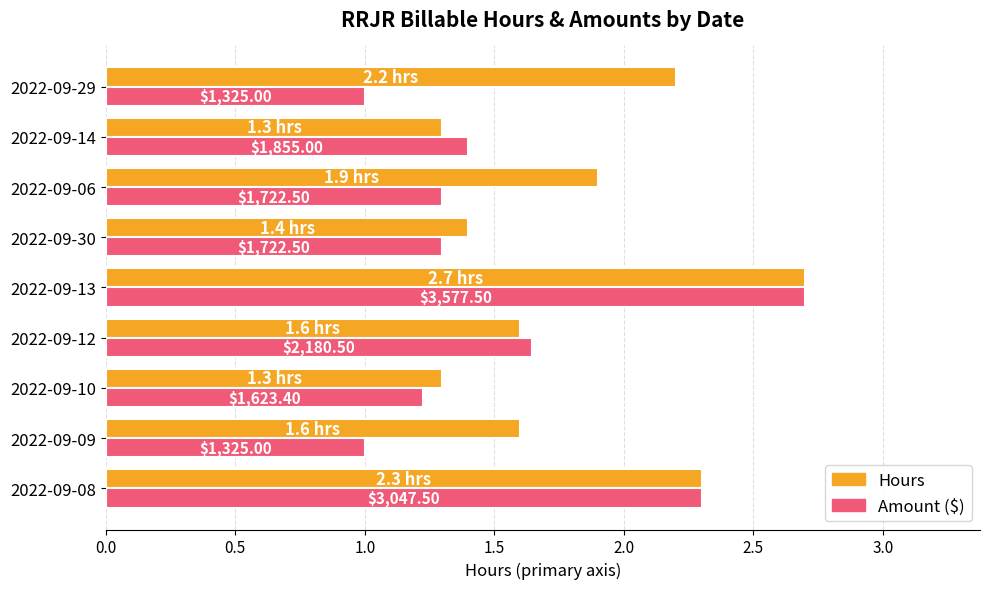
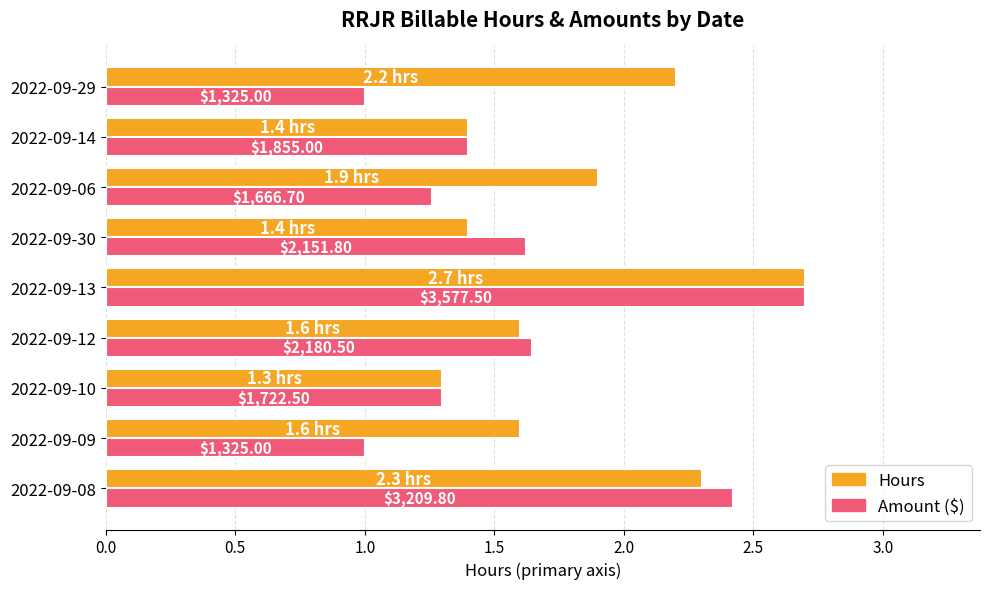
  {
    "Hours": {
      "2022-09-29": "2.2",
-     "2022-09-14": "1.3",
+     "2022-09-14": "1.4",
      "2022-09-06": "1.9",
      "2022-09-30": "1.4",
      "2022-09-13": "2.7",
      "2022-09-12": "1.6",
      "2022-09-10": "1.3",
      "2022-09-09": "1.6",
      "2022-09-08": "2.3"
    },
    "Amount ($)": {
-     "2022-09-06": "$1,722.50",
-     "2022-09-30": "$1,722.50",
-     "2022-09-10": "$1,623.40",
-     "2022-09-08": "$3,047.50"
+     "2022-09-06": "$1,666.70",
+     "2022-09-30": "$2,151.80",
+     "2022-09-10": "$1,722.50",
+     "2022-09-08": "$3,209.80"
    }
  }
